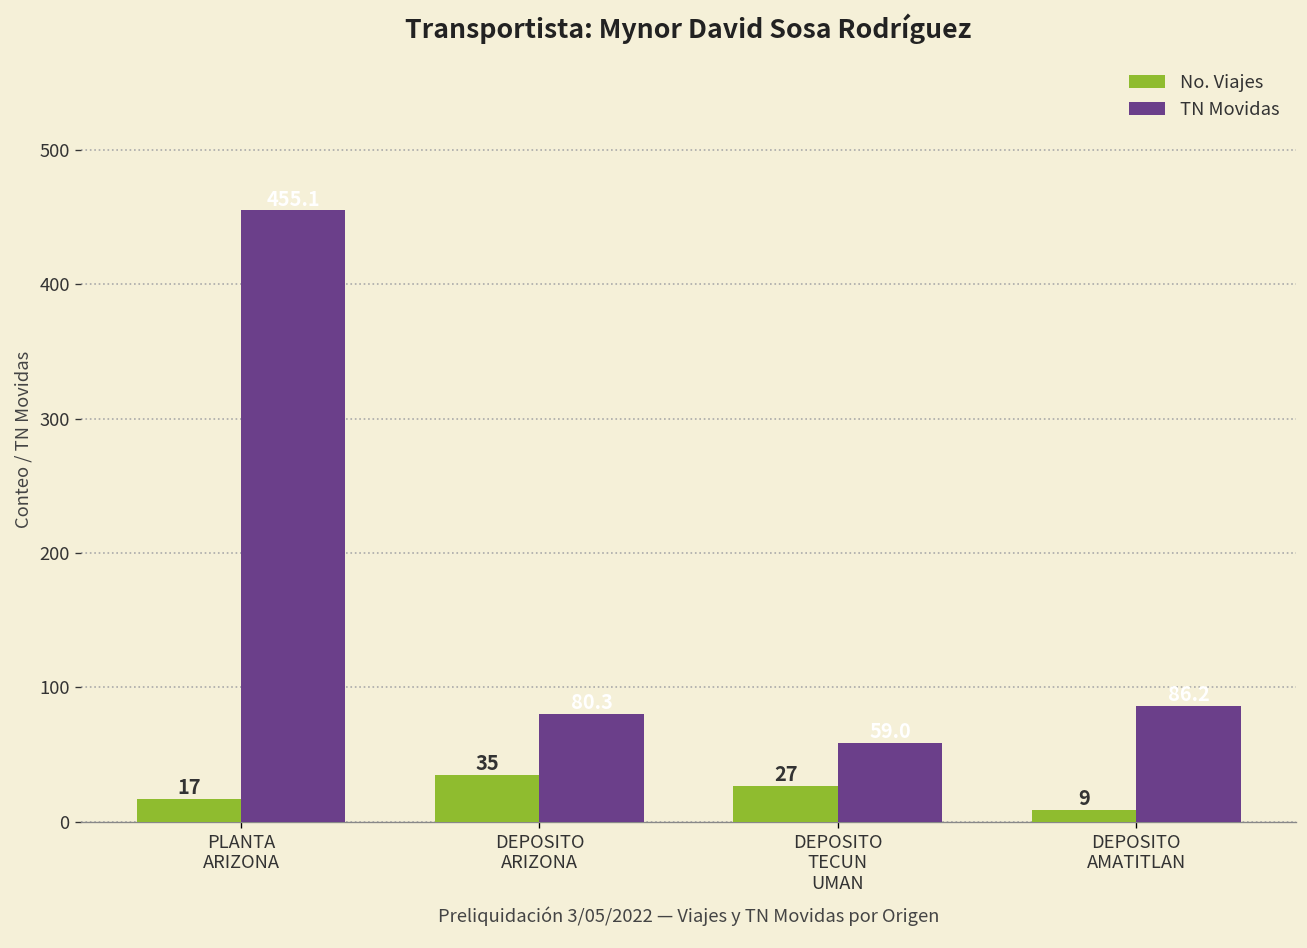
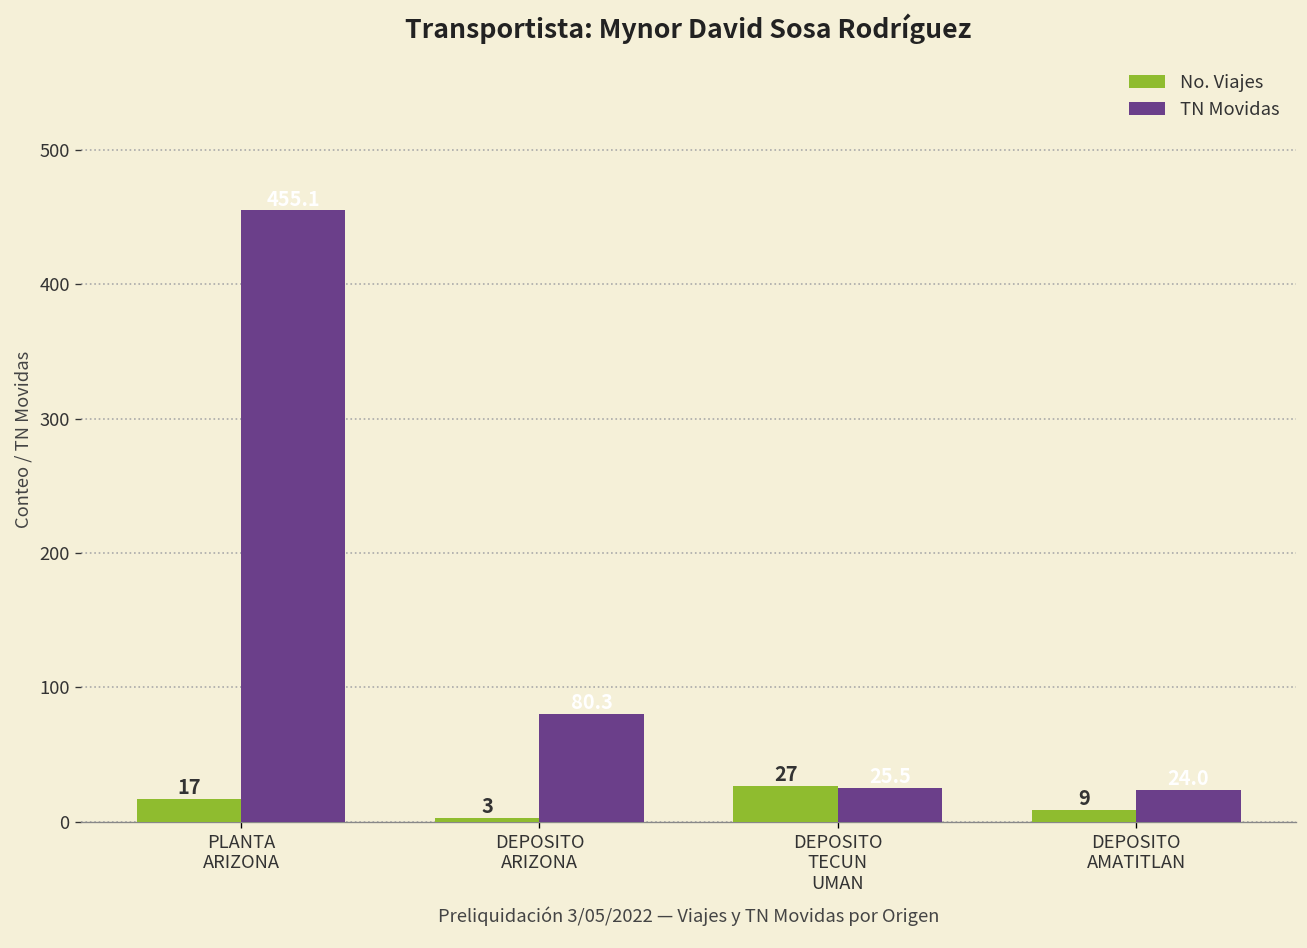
  {
    "No. Viajes": {
      "PLANTA ARIZONA": 17,
-     "DEPOSITO ARIZONA": 35,
+     "DEPOSITO ARIZONA": 3,
      "DEPOSITO TECUN UMAN": 27,
      "DEPOSITO AMATITLAN": 9
    },
    "TN Movidas": {
      "PLANTA ARIZONA": 455,
      "DEPOSITO ARIZONA": 80,
-     "DEPOSITO TECUN UMAN": 59,
-     "DEPOSITO AMATITLAN": 86
+     "DEPOSITO TECUN UMAN": 26,
+     "DEPOSITO AMATITLAN": 24
    }
  }
